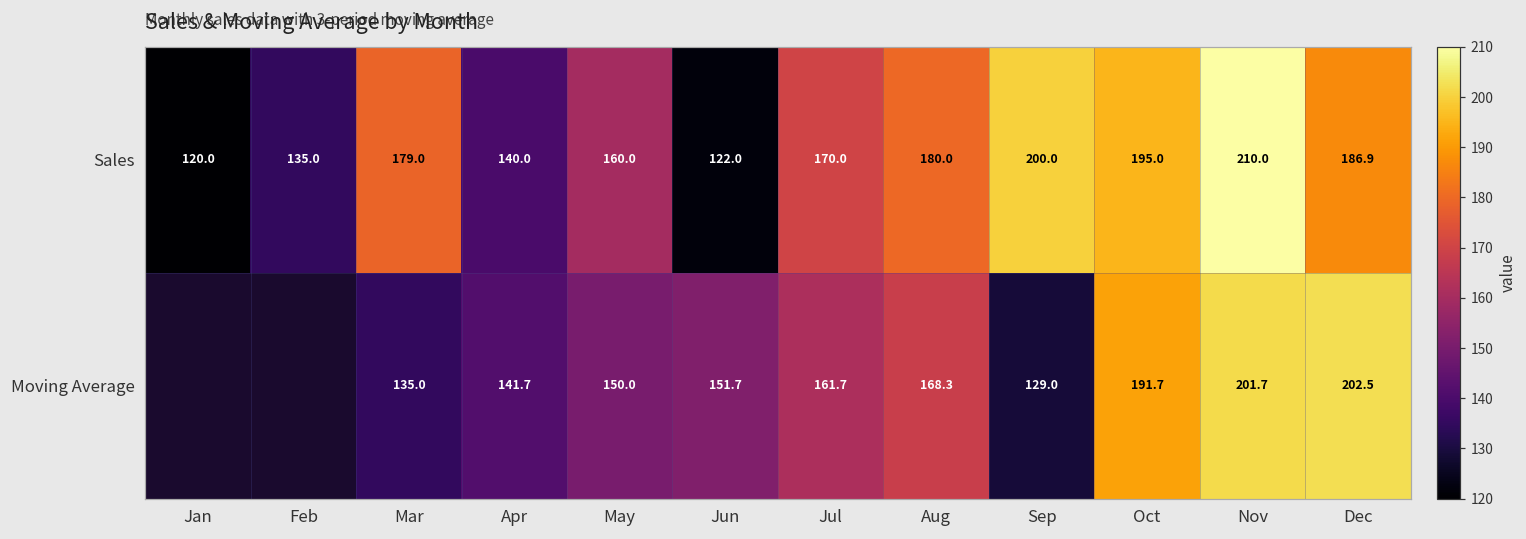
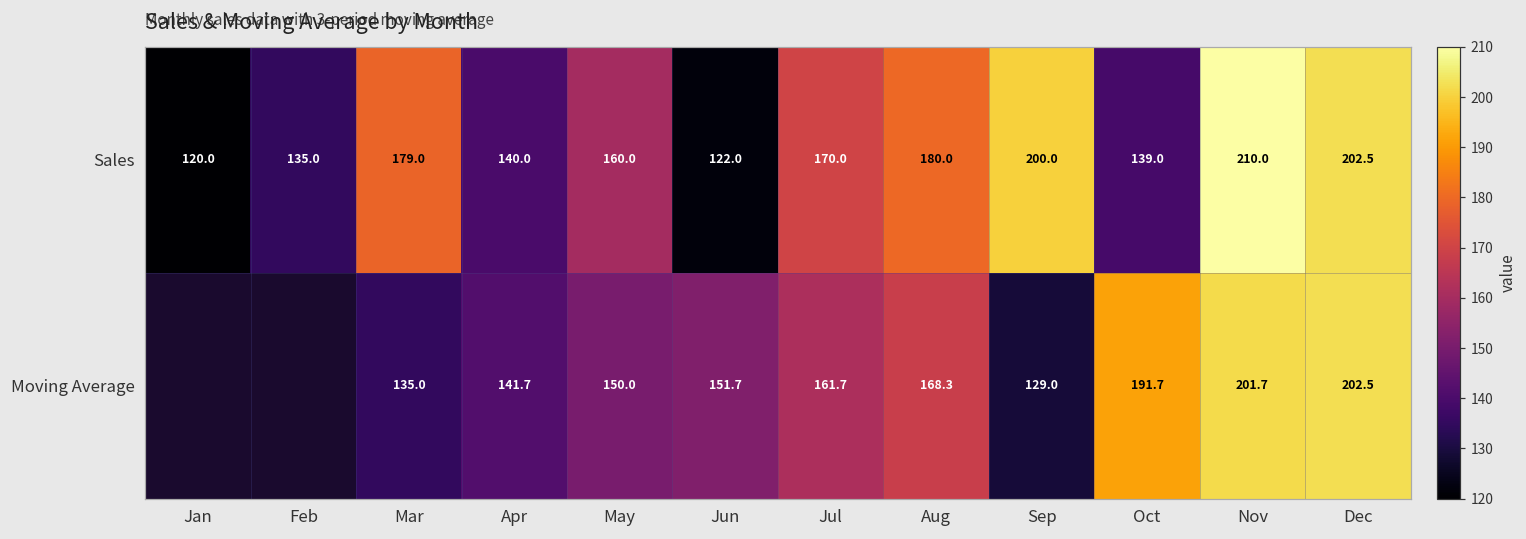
  {
    "Sales": {
      "Jan": 120.0,
      "Feb": 135.0,
      "Mar": 179.0,
      "Apr": 140.0,
      "May": 160.0,
      "Jun": 122.0,
      "Jul": 170.0,
      "Aug": 180.0,
      "Sep": 200.0,
-     "Oct": 195.0,
+     "Oct": 139.0,
      "Nov": 210.0,
-     "Dec": 186.9
+     "Dec": 202.5
    },
    "Moving Average": {
      "Mar": 135.0,
      "Apr": 141.7,
      "May": 150.0,
      "Jun": 151.7,
      "Jul": 161.7,
      "Aug": 168.3,
      "Sep": 129.0,
      "Oct": 191.7,
      "Nov": 201.7,
      "Dec": 202.5
    }
  }
